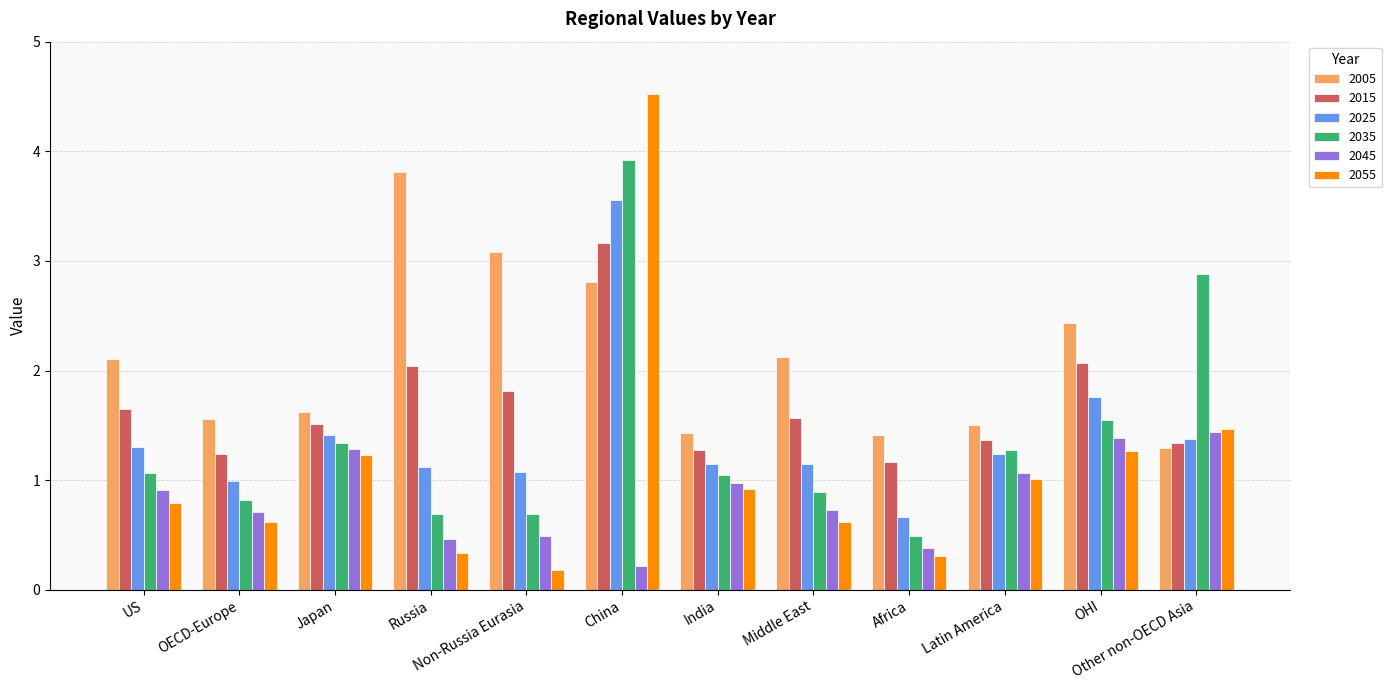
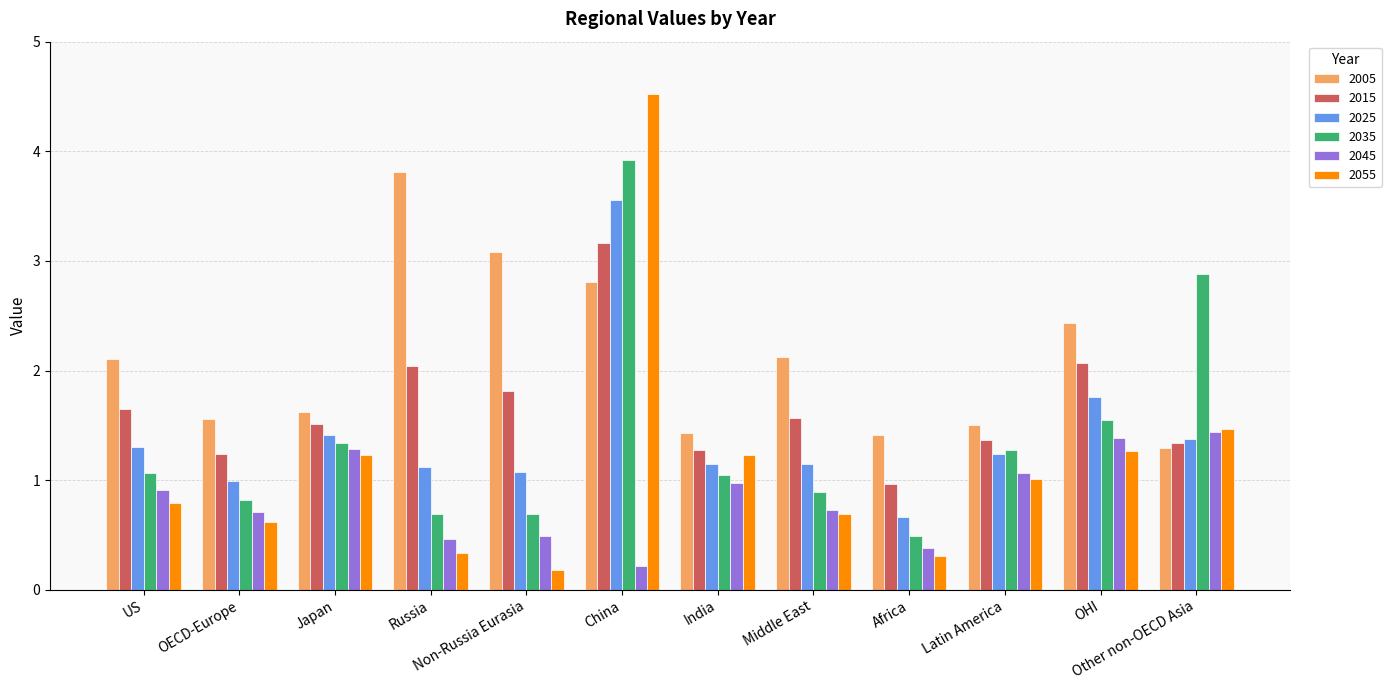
  {
    "2005": {
      "US": 2.10,
      "OECD-Europe": 1.56,
      "Japan": 1.62,
      "Russia": 3.82,
      "Non-Russia Eurasia": 3.08,
      "China": 2.81,
      "India": 1.43,
      "Middle East": 2.13,
      "Africa": 1.41,
      "Latin America": 1.51,
      "OHI": 2.43,
      "Other non-OECD Asia": 1.29
    },
    "2015": {
      "US": 1.65,
      "OECD-Europe": 1.24,
      "Japan": 1.51,
      "Russia": 2.04,
      "Non-Russia Eurasia": 1.82,
      "China": 3.16,
      "India": 1.28,
      "Middle East": 1.56,
-     "Africa": 1.16,
+     "Africa": 0.97,
      "Latin America": 1.37,
      "OHI": 2.07,
      "Other non-OECD Asia": 1.34
    },
    "2025": {
      "US": 1.30,
      "OECD-Europe": 0.99,
      "Japan": 1.41,
      "Russia": 1.12,
      "Non-Russia Eurasia": 1.07,
      "China": 3.56,
      "India": 1.14,
      "Middle East": 1.15,
      "Africa": 0.66,
      "Latin America": 1.24,
      "OHI": 1.76,
      "Other non-OECD Asia": 1.38
    },
    "2035": {
      "US": 1.07,
      "OECD-Europe": 0.82,
      "Japan": 1.34,
      "Russia": 0.69,
      "Non-Russia Eurasia": 0.70,
      "China": 3.92,
      "India": 1.05,
      "Middle East": 0.89,
      "Africa": 0.49,
      "Latin America": 1.27,
      "OHI": 1.55,
      "Other non-OECD Asia": 2.88
    },
    "2045": {
      "US": 0.91,
      "OECD-Europe": 0.71,
      "Japan": 1.28,
      "Russia": 0.46,
      "Non-Russia Eurasia": 0.49,
      "China": 0.21,
      "India": 0.97,
      "Middle East": 0.73,
      "Africa": 0.38,
      "Latin America": 1.07,
      "OHI": 1.39,
      "Other non-OECD Asia": 1.44
    },
    "2055": {
      "US": 0.80,
      "OECD-Europe": 0.62,
      "Japan": 1.23,
      "Russia": 0.33,
      "Non-Russia Eurasia": 0.18,
      "China": 4.52,
-     "India": 0.92,
-     "Middle East": 0.62,
+     "India": 1.23,
+     "Middle East": 0.70,
      "Africa": 0.31,
      "Latin America": 1.01,
      "OHI": 1.27,
      "Other non-OECD Asia": 1.47
    }
  }
